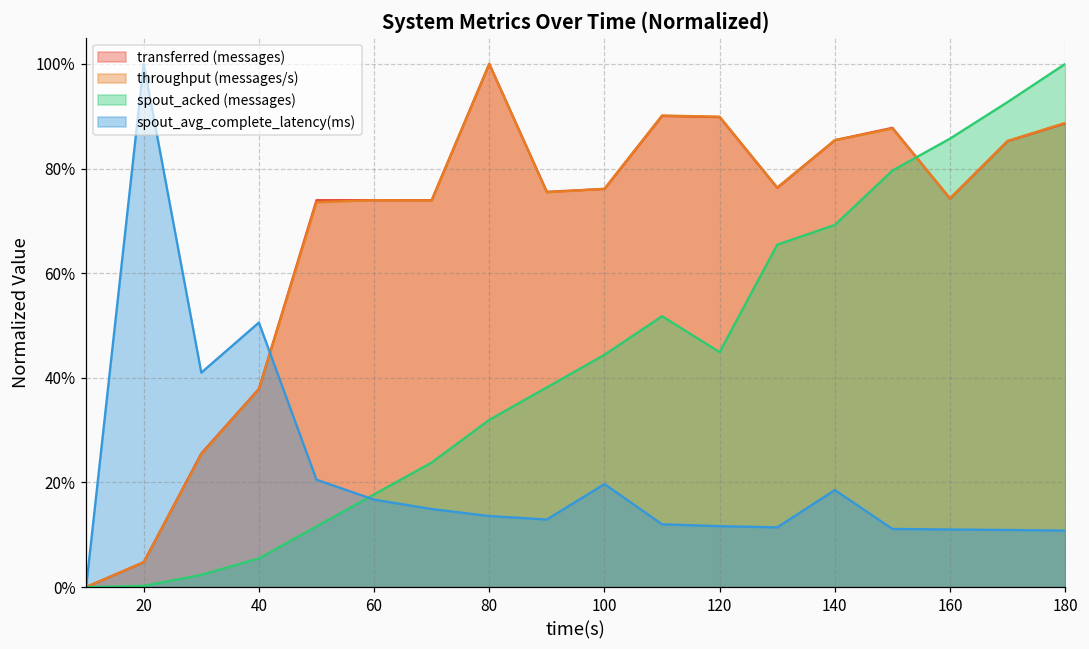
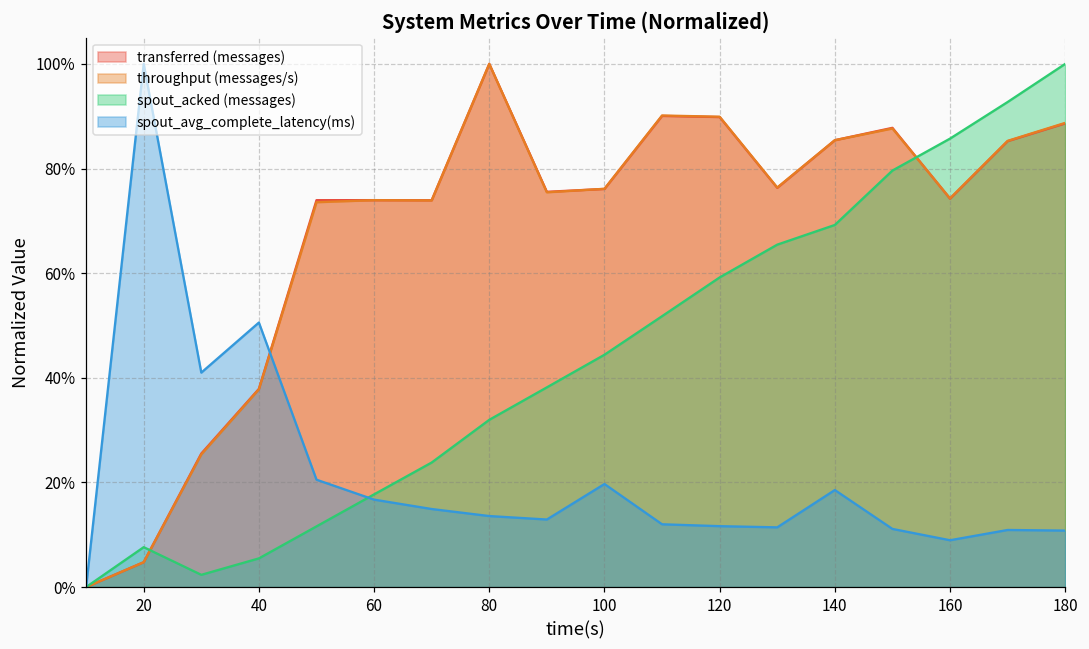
  {
    "spout_acked (messages)": {
-     "20": "0%",
+     "20": "8%",
      "40": "5%",
      "60": "18%",
      "80": "32%",
      "100": "44%",
-     "120": "45%",
+     "120": "59%",
      "140": "69%",
      "160": "86%",
      "180": "100%"
    },
    "spout_avg_complete_latency(ms)": {
      "40": "51%",
      "60": "17%",
      "80": "14%",
      "100": "20%",
      "120": "12%",
      "140": "19%",
-     "160": "11%",
+     "160": "9%",
      "180": "11%"
    }
  }
